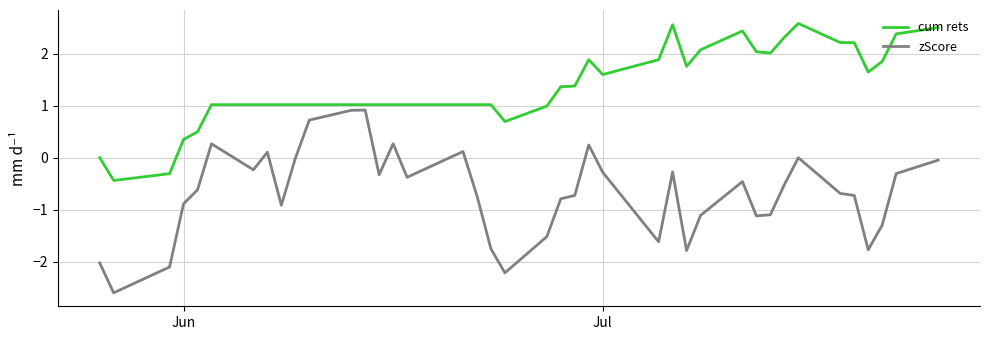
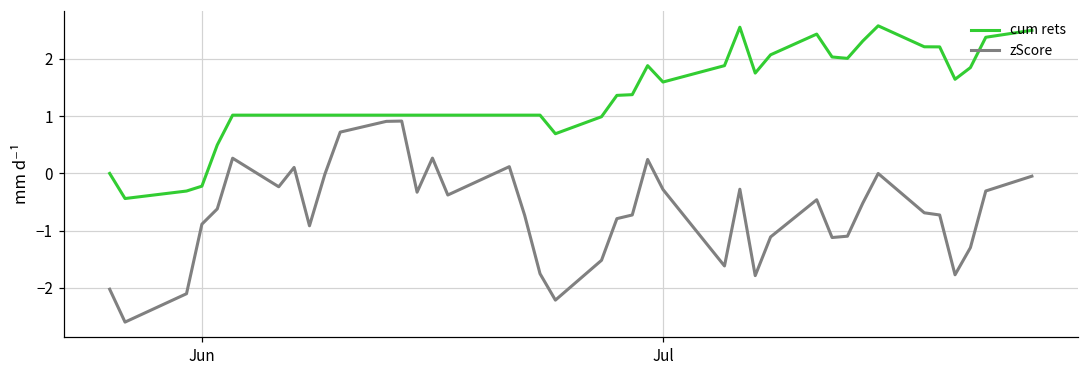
  {
    "cum rets": {
-     "Jun": 0.4,
+     "Jun": -0.2,
      "Jul": 1.6
    },
    "zScore": {
      "Jun": -0.9,
      "Jul": -0.3
    }
  }
